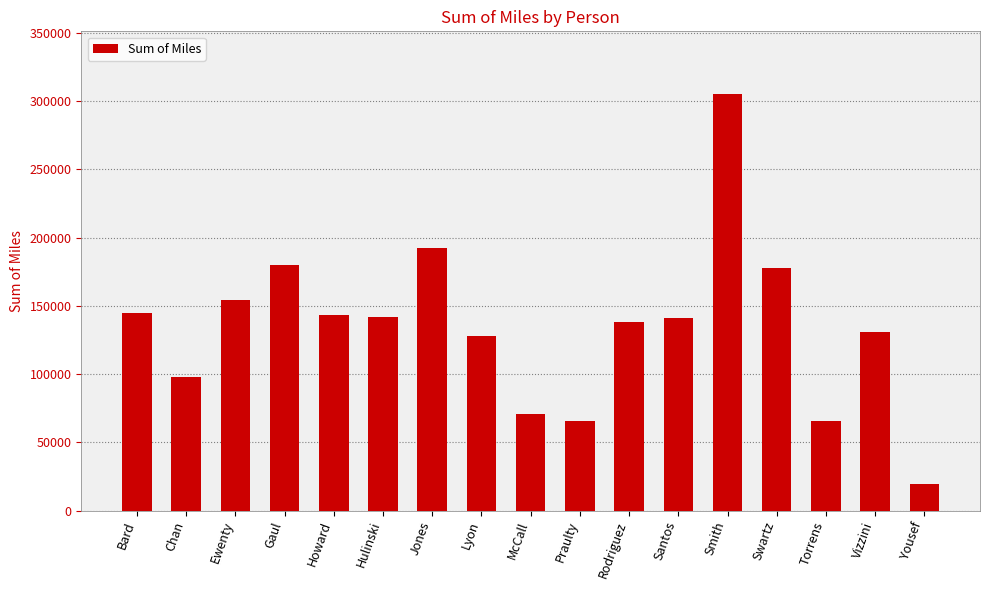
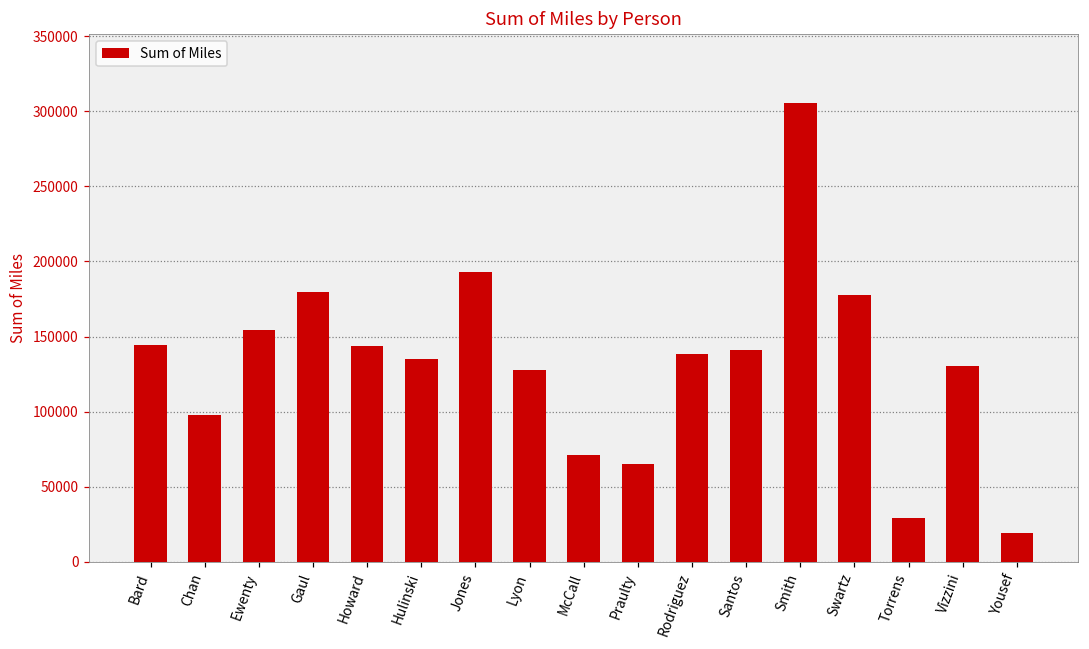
  {
    "Bard": 145000,
    "Chan": 98000,
    "Ewenty": 154000,
    "Gaul": 180000,
    "Howard": 144000,
-   "Hulinski": 142000,
+   "Hulinski": 135000,
    "Jones": 193000,
    "Lyon": 128000,
    "McCall": 71000,
    "Praulty": 65000,
    "Rodriguez": 139000,
    "Santos": 141000,
    "Smith": 305000,
    "Swartz": 178000,
-   "Torrens": 66000,
+   "Torrens": 29000,
    "Vizzini": 131000,
    "Yousef": 19000
  }
